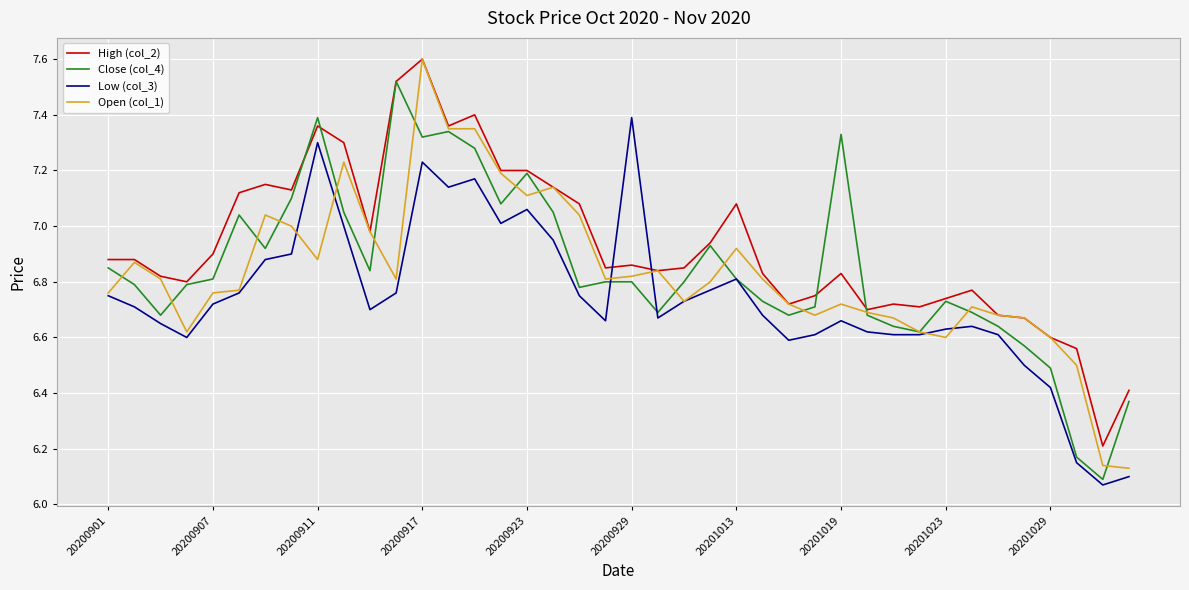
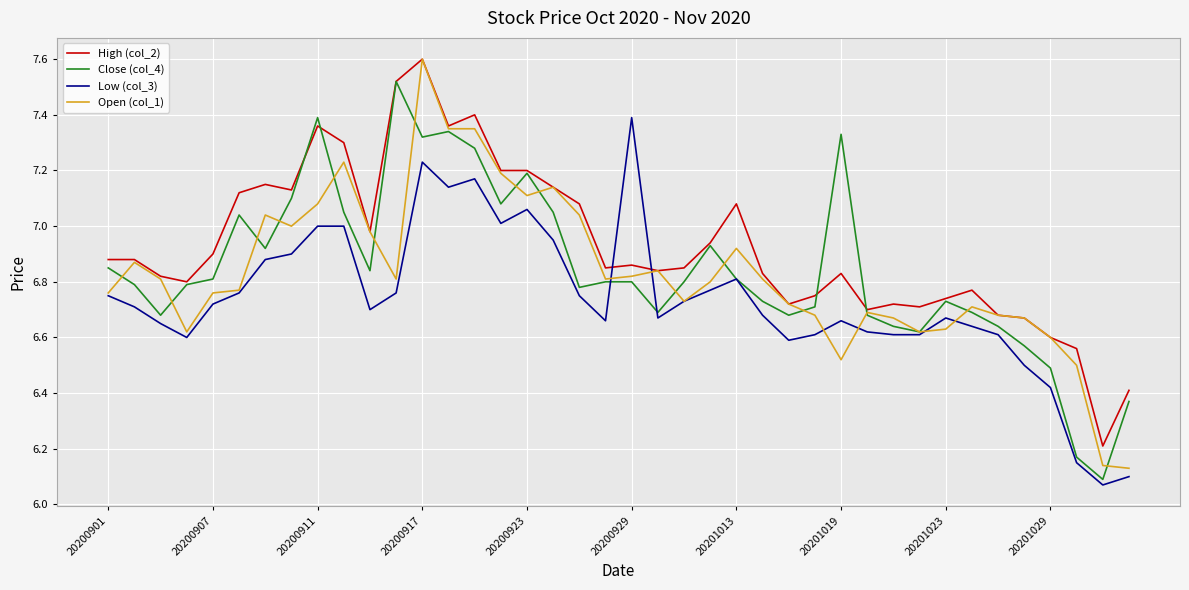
  {
    "High (col_2)": {
      "20200901": 6.88,
      "20200907": 6.90,
      "20200911": 7.36,
      "20200923": 7.20,
      "20200929": 6.86,
      "20201013": 7.08,
      "20201019": 6.83,
      "20201023": 6.74
    },
    "Close (col_4)": {
      "20200901": 6.85,
      "20200907": 6.81,
      "20200911": 7.39,
      "20200917": 7.32,
      "20200923": 7.19,
      "20200929": 6.80,
      "20201019": 7.33,
      "20201023": 6.73,
      "20201029": 6.49
    },
    "Low (col_3)": {
      "20200901": 6.75,
      "20200907": 6.72,
-     "20200911": 7.3,
+     "20200911": 7.0,
      "20200917": 7.23,
      "20200923": 7.06,
      "20200929": 7.39,
      "20201019": 6.66,
-     "20201023": 6.63,
+     "20201023": 6.67,
      "20201029": 6.42
    },
    "Open (col_1)": {
      "20200901": 6.76,
      "20200907": 6.76,
-     "20200911": 6.88,
+     "20200911": 7.08,
      "20200923": 7.11,
      "20200929": 6.82,
      "20201013": 6.92,
-     "20201019": 6.72,
-     "20201023": 6.60
+     "20201019": 6.52,
+     "20201023": 6.63
    }
  }
